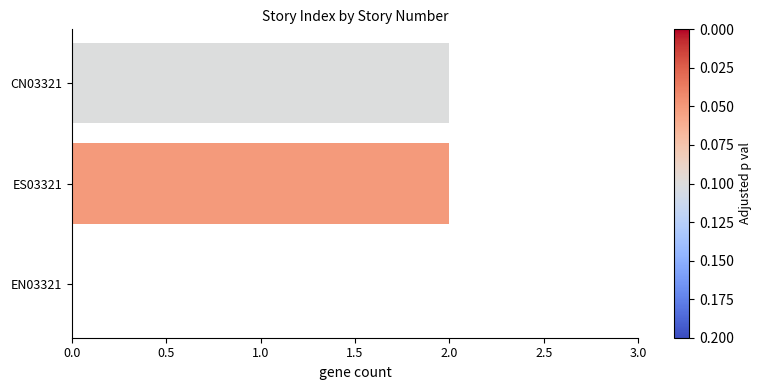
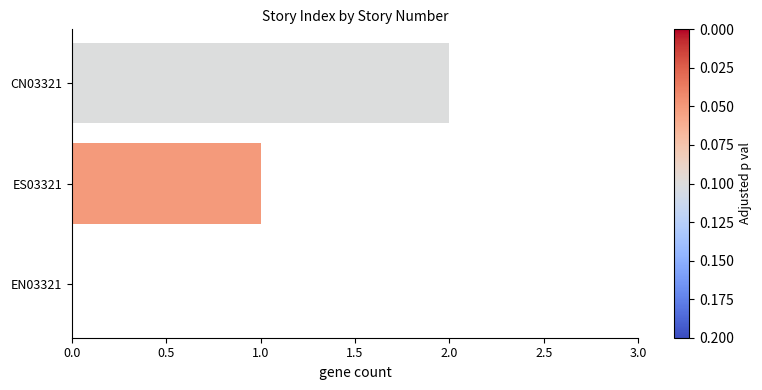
  {
    "CN03321": 2,
-   "ES03321": 2,
+   "ES03321": 1,
    "EN03321": 0
  }
